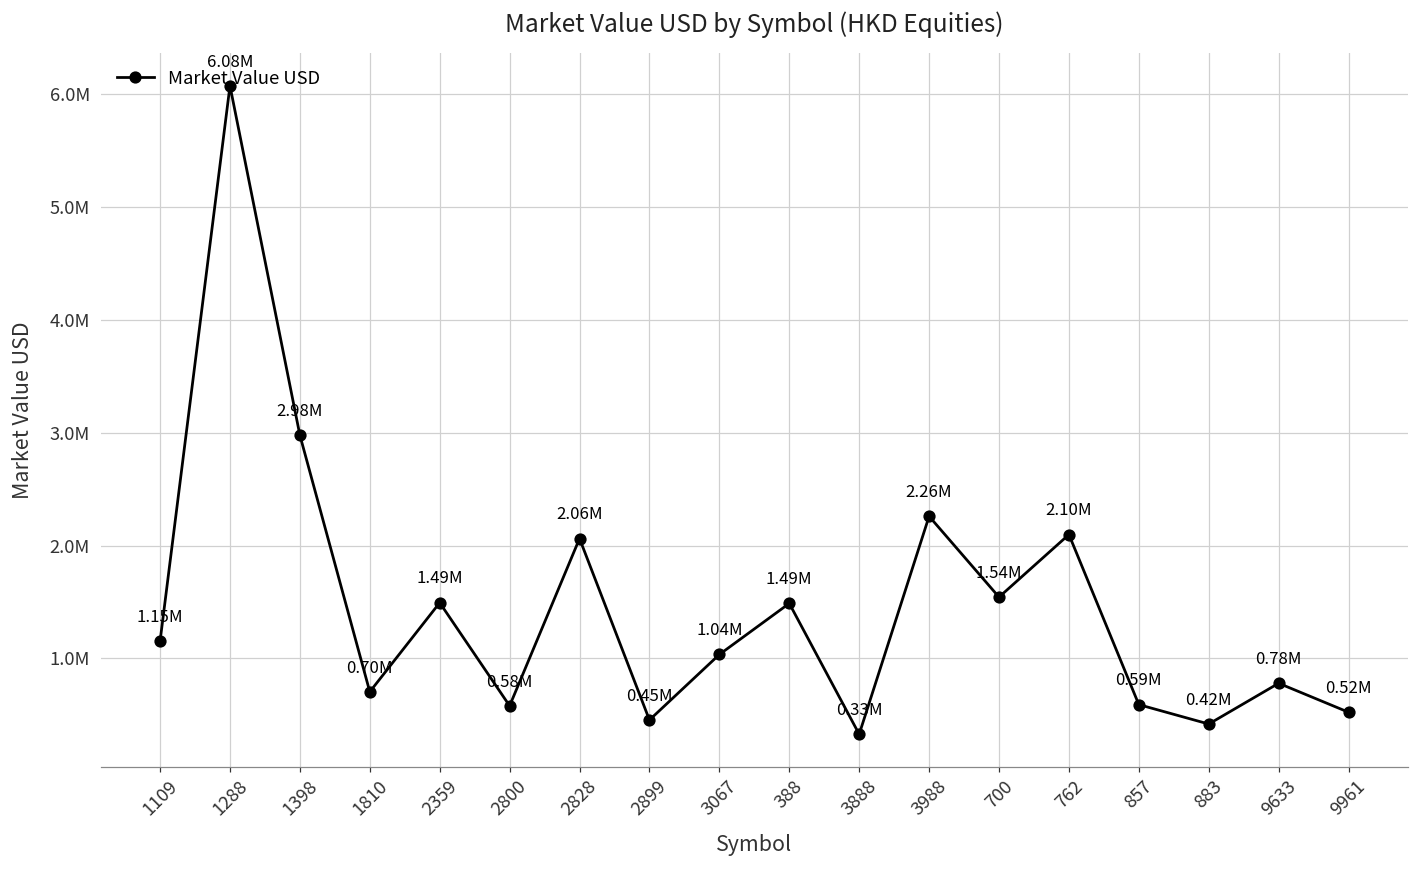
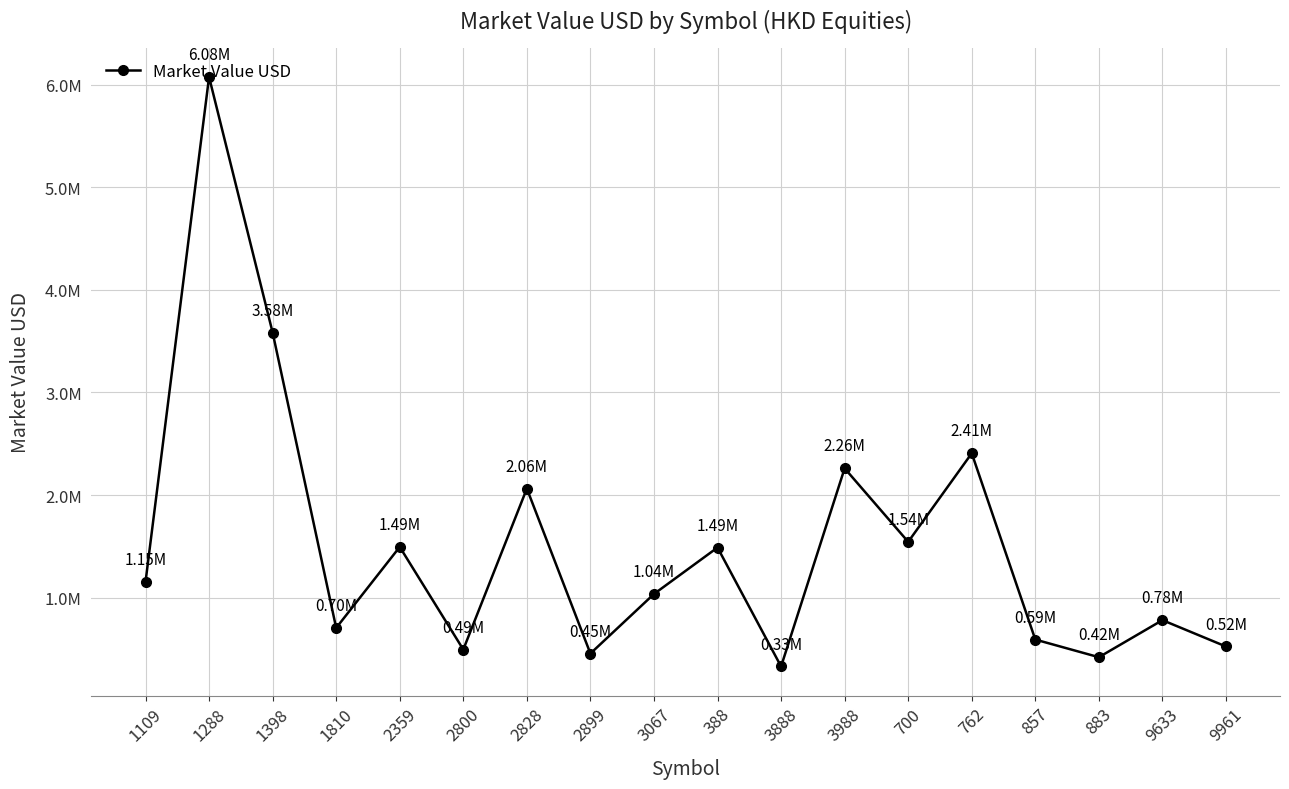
  {
    "1109": "1.15M",
    "1288": "6.08M",
-   "1398": "2.98M",
+   "1398": "3.58M",
    "1810": "0.70M",
    "2359": "1.49M",
-   "2800": "0.58M",
+   "2800": "0.49M",
    "2828": "2.06M",
    "2899": "0.45M",
    "3067": "1.04M",
    "388": "1.49M",
    "3888": "0.33M",
    "3988": "2.26M",
    "700": "1.54M",
-   "762": "2.10M",
+   "762": "2.41M",
    "857": "0.59M",
    "883": "0.42M",
    "9633": "0.78M",
    "9961": "0.52M"
  }
